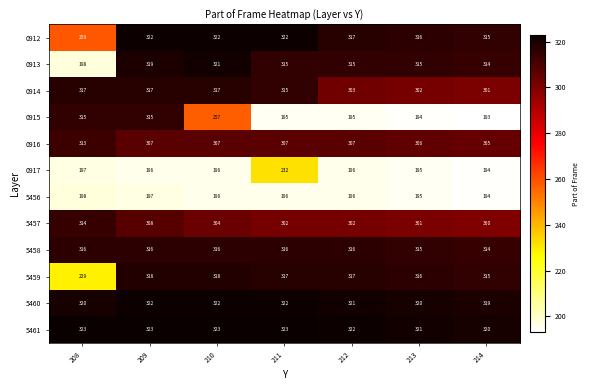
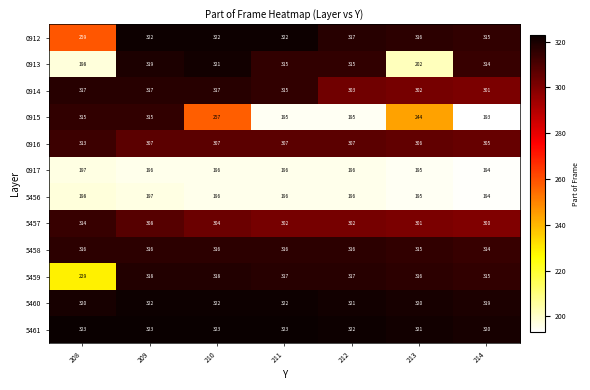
  {
    "0912": {
      "208": 259,
      "209": 322,
      "210": 322,
      "211": 322,
      "212": 317,
      "213": 316,
      "214": 315
    },
    "0913": {
      "208": 198,
      "209": 319,
      "210": 321,
      "211": 315,
      "212": 315,
-     "213": 315,
+     "213": 202,
      "214": 314
    },
    "0914": {
      "208": 317,
      "209": 317,
      "210": 317,
      "211": 315,
      "212": 303,
      "213": 302,
      "214": 301
    },
    "0915": {
      "208": 315,
      "209": 315,
      "210": 257,
      "211": 195,
      "212": 195,
-     "213": 194,
+     "213": 244,
      "214": 193
    },
    "0916": {
      "208": 313,
      "209": 307,
      "210": 307,
      "211": 307,
      "212": 307,
      "213": 306,
      "214": 305
    },
    "0917": {
      "208": 197,
      "209": 196,
      "210": 196,
-     "211": 232,
+     "211": 196,
      "212": 196,
      "213": 195,
      "214": 194
    },
    "5456": {
      "208": 198,
      "209": 197,
      "210": 196,
      "211": 196,
      "212": 196,
      "213": 195,
      "214": 194
    },
    "5457": {
      "208": 314,
      "209": 308,
      "210": 304,
      "211": 302,
      "212": 302,
      "213": 301,
      "214": 300
    },
    "5458": {
      "208": 316,
      "209": 316,
      "210": 316,
      "211": 316,
      "212": 316,
      "213": 315,
      "214": 314
    },
    "5459": {
      "208": 229,
      "209": 318,
      "210": 318,
      "211": 317,
      "212": 317,
      "213": 316,
      "214": 315
    },
    "5460": {
      "208": 320,
      "209": 322,
      "210": 322,
      "211": 322,
      "212": 321,
      "213": 320,
      "214": 319
    },
    "5461": {
      "208": 323,
      "209": 323,
      "210": 323,
      "211": 323,
      "212": 322,
      "213": 321,
      "214": 320
    }
  }
